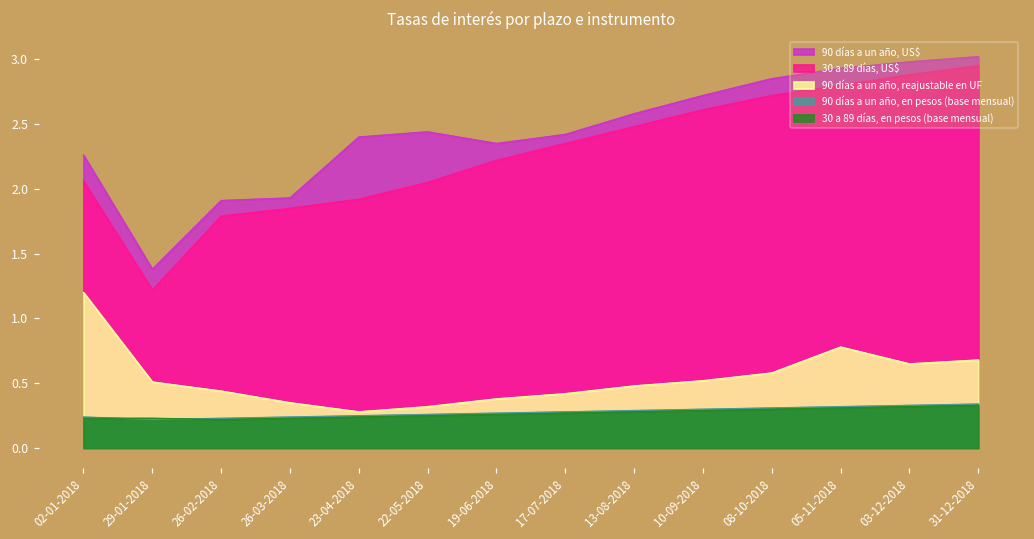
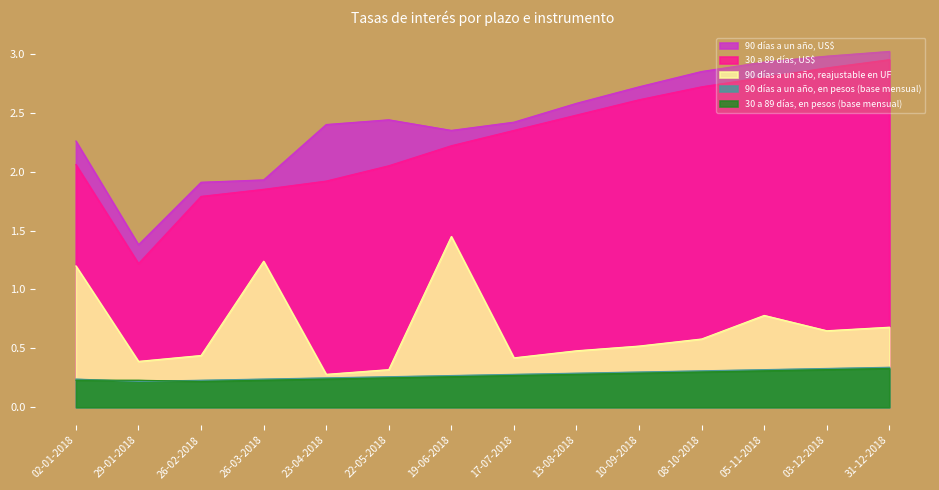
  {
    "90 días a un año, US$": {
      "02-01-2018": 2.26,
      "29-01-2018": 1.38,
      "26-02-2018": 1.91,
      "26-03-2018": 1.93,
      "23-04-2018": 2.40,
      "22-05-2018": 2.44,
      "19-06-2018": 2.35,
      "17-07-2018": 2.42,
      "13-08-2018": 2.58,
      "10-09-2018": 2.72,
      "08-10-2018": 2.85
    },
    "30 a 89 días, US$": {
      "02-01-2018": 2.06,
      "29-01-2018": 1.22,
      "26-02-2018": 1.79,
      "26-03-2018": 1.85,
      "23-04-2018": 1.92,
      "22-05-2018": 2.05,
      "19-06-2018": 2.22,
      "17-07-2018": 2.35,
      "13-08-2018": 2.48,
      "10-09-2018": 2.61,
      "08-10-2018": 2.72
    },
    "90 días a un año, reajustable en UF": {
      "02-01-2018": 1.20,
-     "29-01-2018": 0.51,
+     "29-01-2018": 0.39,
      "26-02-2018": 0.44,
-     "26-03-2018": 0.35,
+     "26-03-2018": 1.24,
      "23-04-2018": 0.28,
      "22-05-2018": 0.32,
-     "19-06-2018": 0.38,
+     "19-06-2018": 1.45,
      "17-07-2018": 0.42,
      "13-08-2018": 0.48,
      "10-09-2018": 0.52,
      "08-10-2018": 0.58,
      "05-11-2018": 0.78,
      "03-12-2018": 0.65,
      "31-12-2018": 0.68
    }
  }
